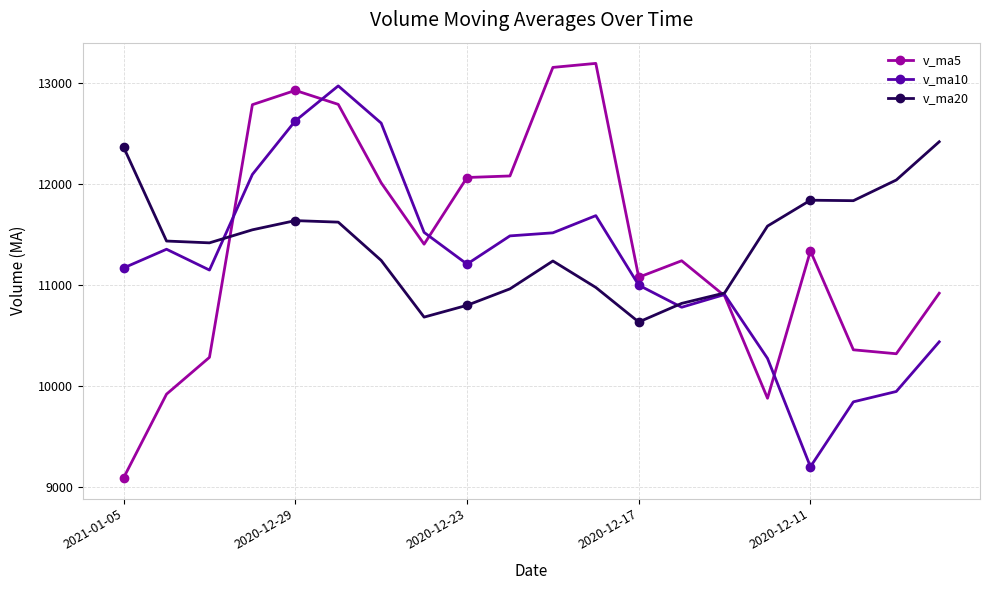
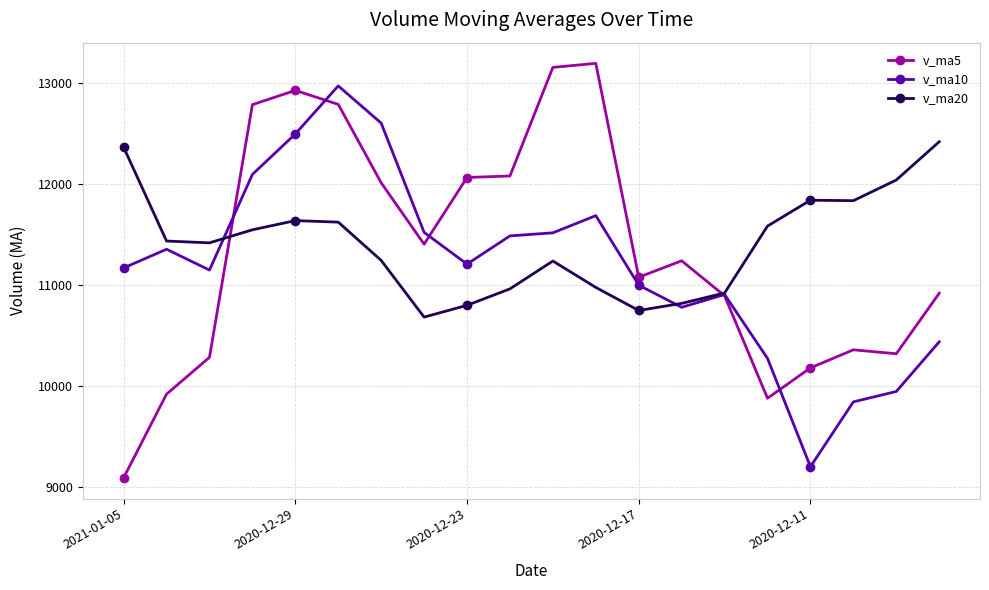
  {
    "v_ma5": {
      "2021-01-05": 9100,
      "2020-12-29": 12930,
      "2020-12-23": 12070,
      "2020-12-17": 11080,
-     "2020-12-11": 11340
+     "2020-12-11": 10180
    },
    "v_ma10": {
      "2021-01-05": 11170,
-     "2020-12-29": 12630,
+     "2020-12-29": 12500,
      "2020-12-23": 11210,
      "2020-12-17": 11000,
      "2020-12-11": 9200
    },
    "v_ma20": {
      "2021-01-05": 12370,
      "2020-12-29": 11640,
      "2020-12-23": 10800,
-     "2020-12-17": 10640,
+     "2020-12-17": 10750,
      "2020-12-11": 11840
    }
  }
